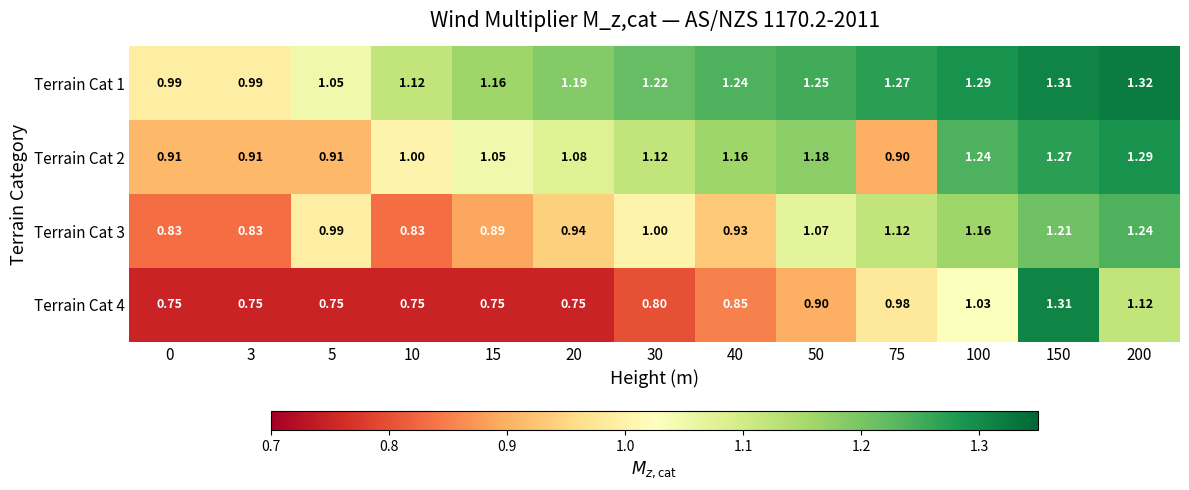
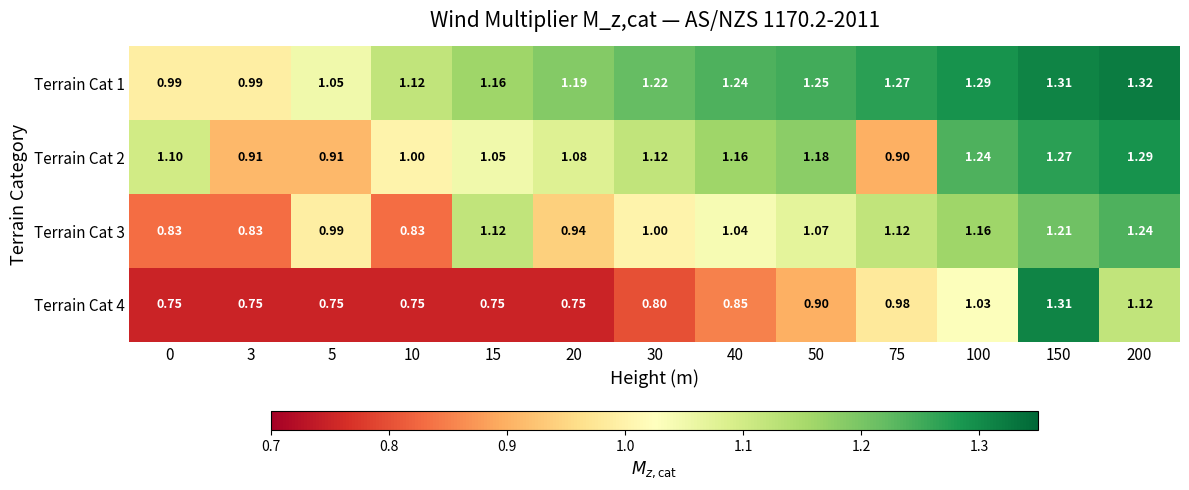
  {
    "Terrain Cat 1": {
      "0": 0.99,
      "3": 0.99,
      "5": 1.05,
      "10": 1.12,
      "15": 1.16,
      "20": 1.19,
      "30": 1.22,
      "40": 1.24,
      "50": 1.25,
      "75": 1.27,
      "100": 1.29,
      "150": 1.31,
      "200": 1.32
    },
    "Terrain Cat 2": {
-     "0": 0.91,
+     "0": 1.10,
      "3": 0.91,
      "5": 0.91,
      "10": 1.00,
      "15": 1.05,
      "20": 1.08,
      "30": 1.12,
      "40": 1.16,
      "50": 1.18,
      "75": 0.90,
      "100": 1.24,
      "150": 1.27,
      "200": 1.29
    },
    "Terrain Cat 3": {
      "0": 0.83,
      "3": 0.83,
      "5": 0.99,
      "10": 0.83,
-     "15": 0.89,
+     "15": 1.12,
      "20": 0.94,
      "30": 1.00,
-     "40": 0.93,
+     "40": 1.04,
      "50": 1.07,
      "75": 1.12,
      "100": 1.16,
      "150": 1.21,
      "200": 1.24
    },
    "Terrain Cat 4": {
      "0": 0.75,
      "3": 0.75,
      "5": 0.75,
      "10": 0.75,
      "15": 0.75,
      "20": 0.75,
      "30": 0.80,
      "40": 0.85,
      "50": 0.90,
      "75": 0.98,
      "100": 1.03,
      "150": 1.31,
      "200": 1.12
    }
  }
